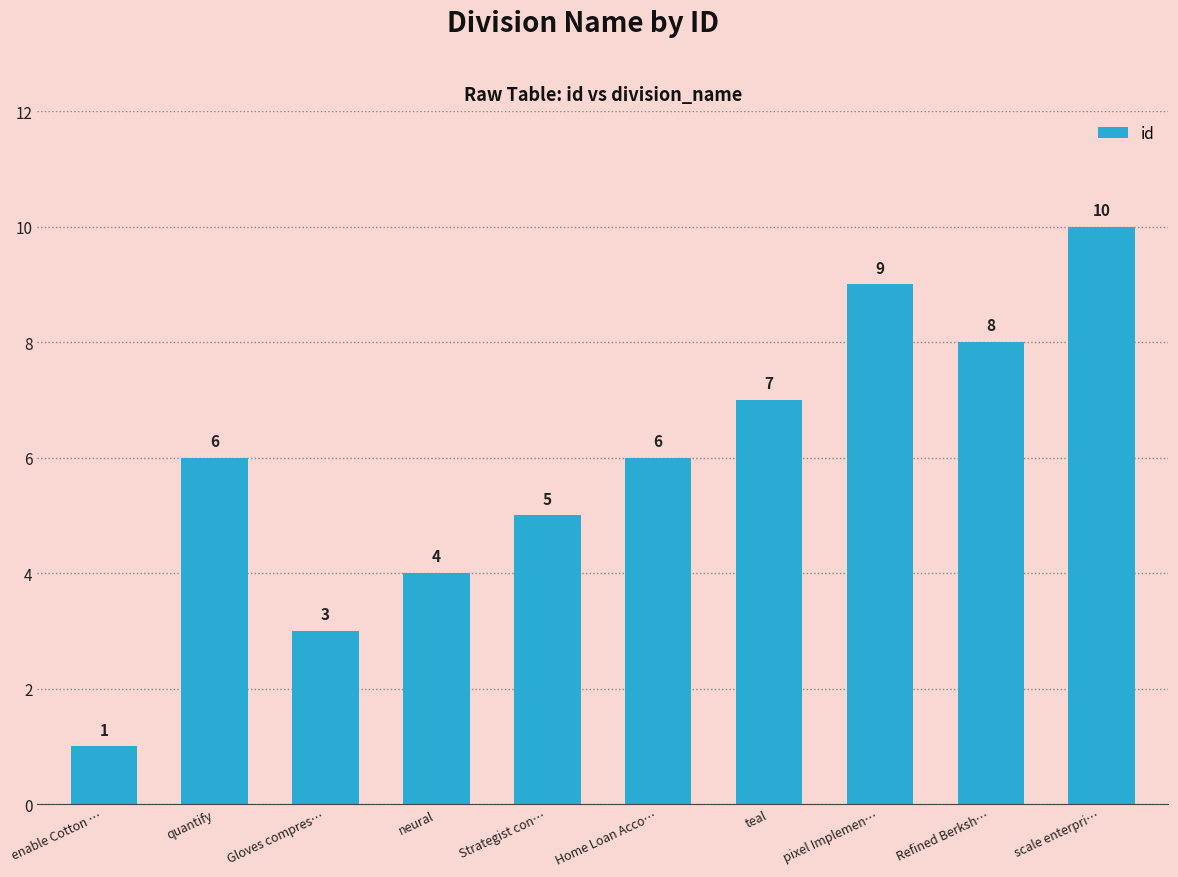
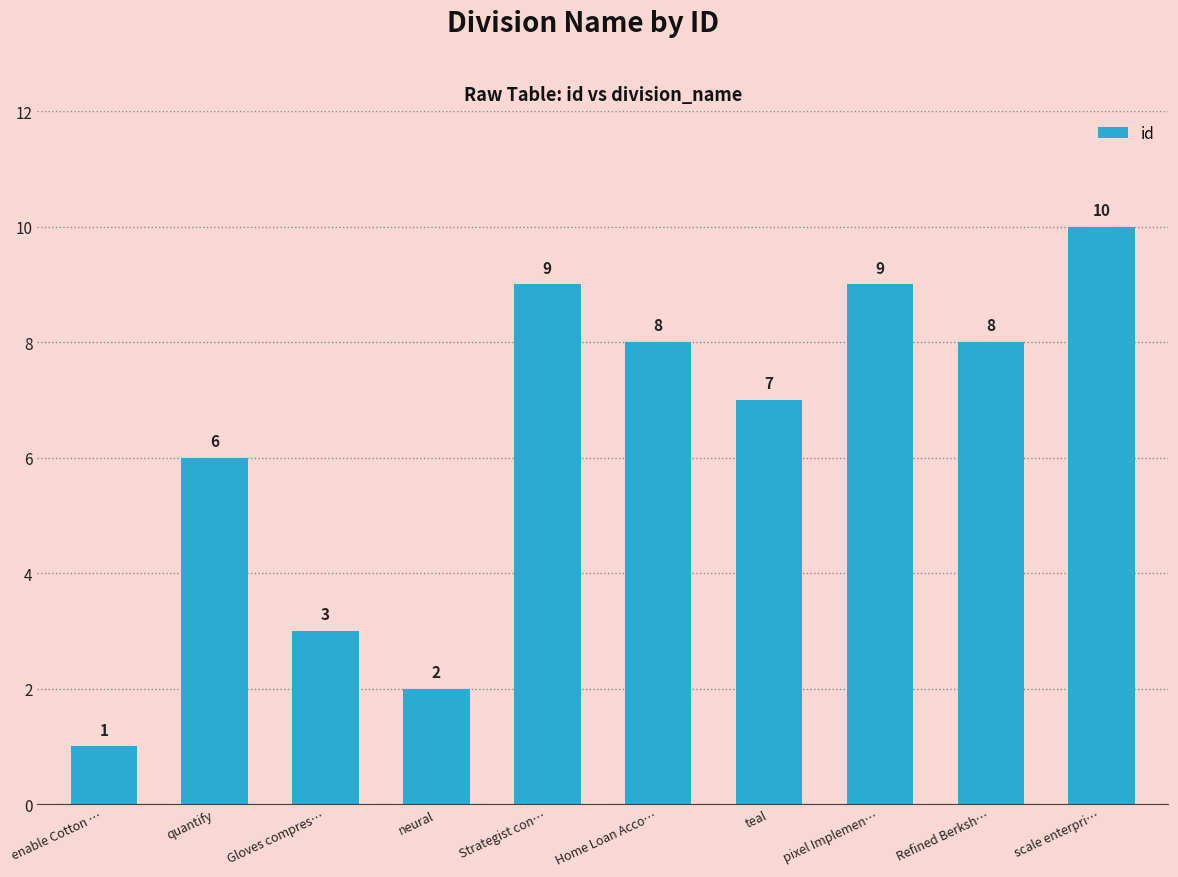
  {
    "enable Cotton …": 1,
    "quantify": 6,
    "Gloves compres…": 3,
-   "neural": 4,
-   "Strategist con…": 5,
-   "Home Loan Acco…": 6,
+   "neural": 2,
+   "Strategist con…": 9,
+   "Home Loan Acco…": 8,
    "teal": 7,
    "pixel Implemen…": 9,
    "Refined Berksh…": 8,
    "scale enterpri…": 10
  }
